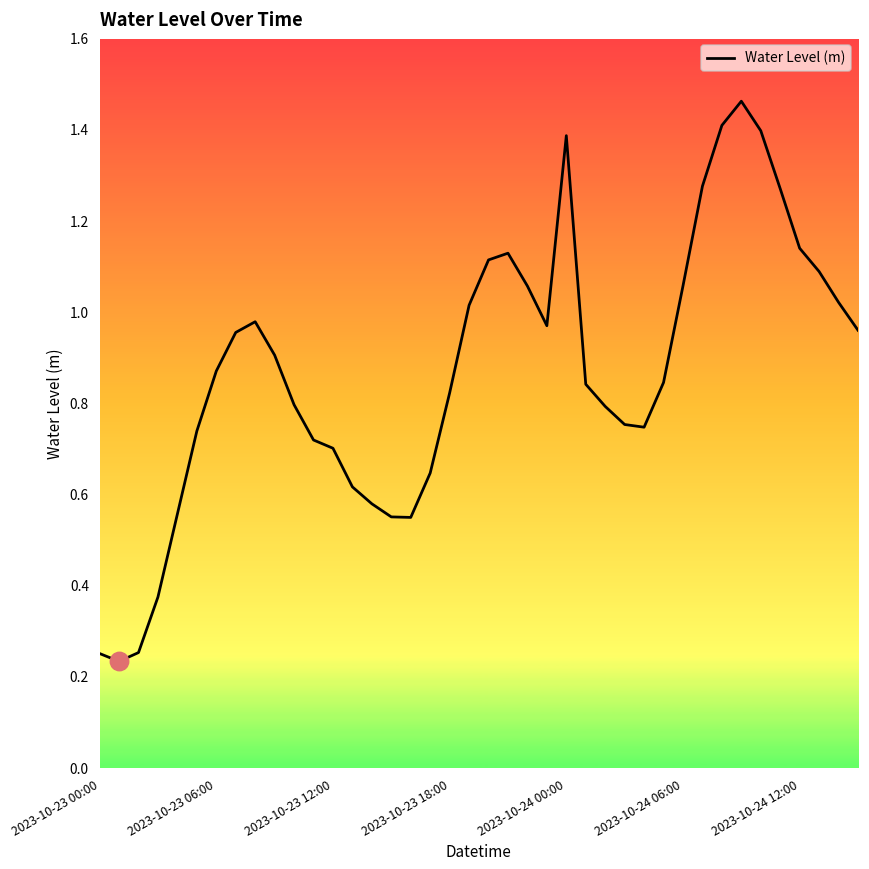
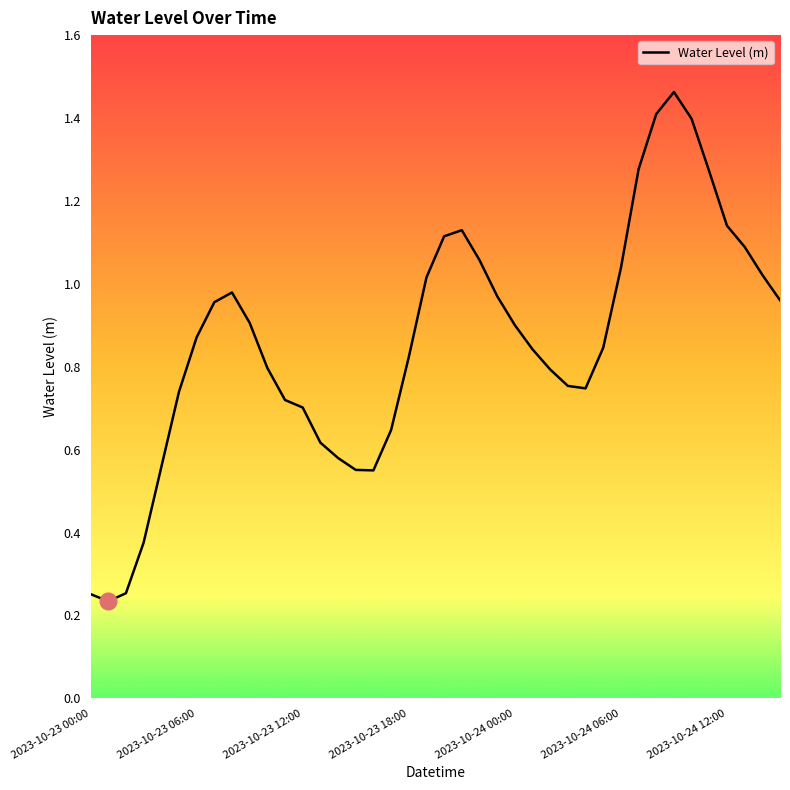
  {
    "Water Level (m)": {
      "2023-10-23 00:00": 0.25,
      "2023-10-23 06:00": 0.87,
      "2023-10-23 12:00": 0.70,
      "2023-10-23 18:00": 0.82,
-     "2023-10-24 00:00": 1.39,
-     "2023-10-24 06:00": 1.06,
+     "2023-10-24 00:00": 0.90,
+     "2023-10-24 06:00": 1.04,
      "2023-10-24 12:00": 1.14
    }
  }
